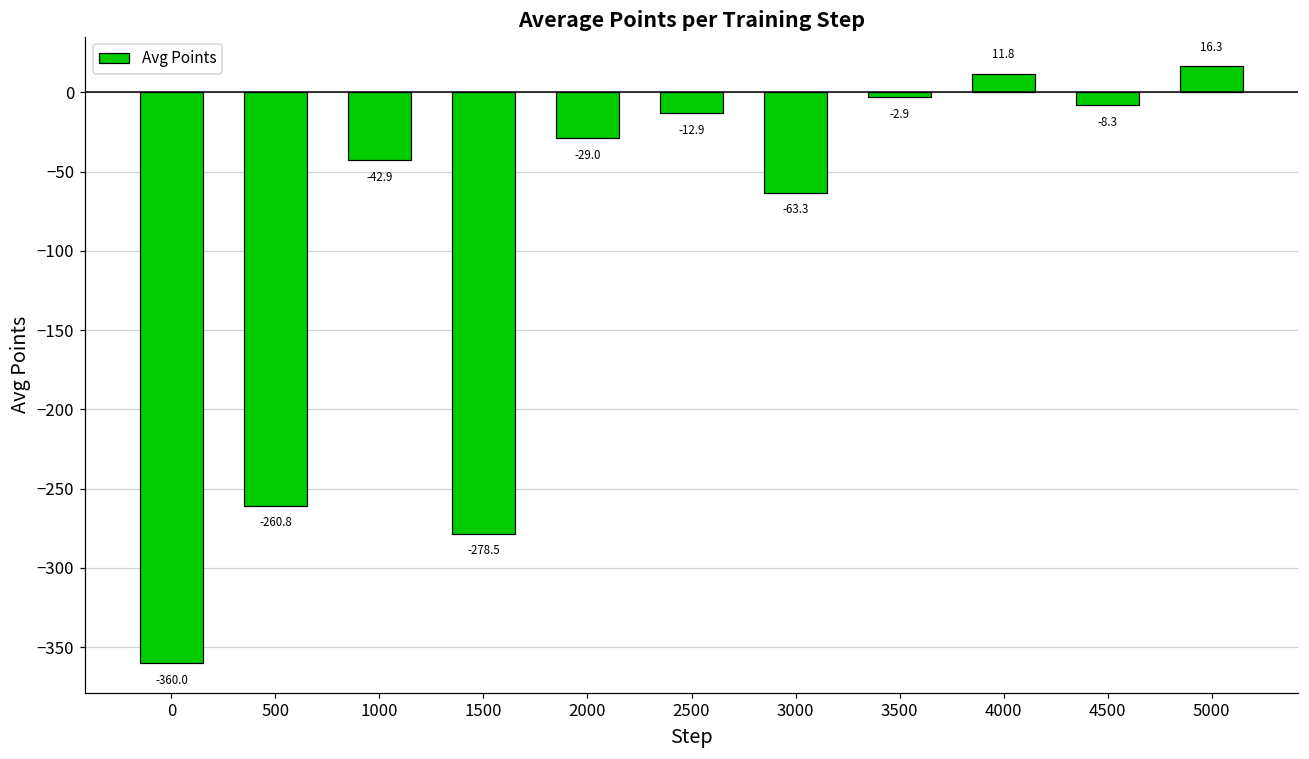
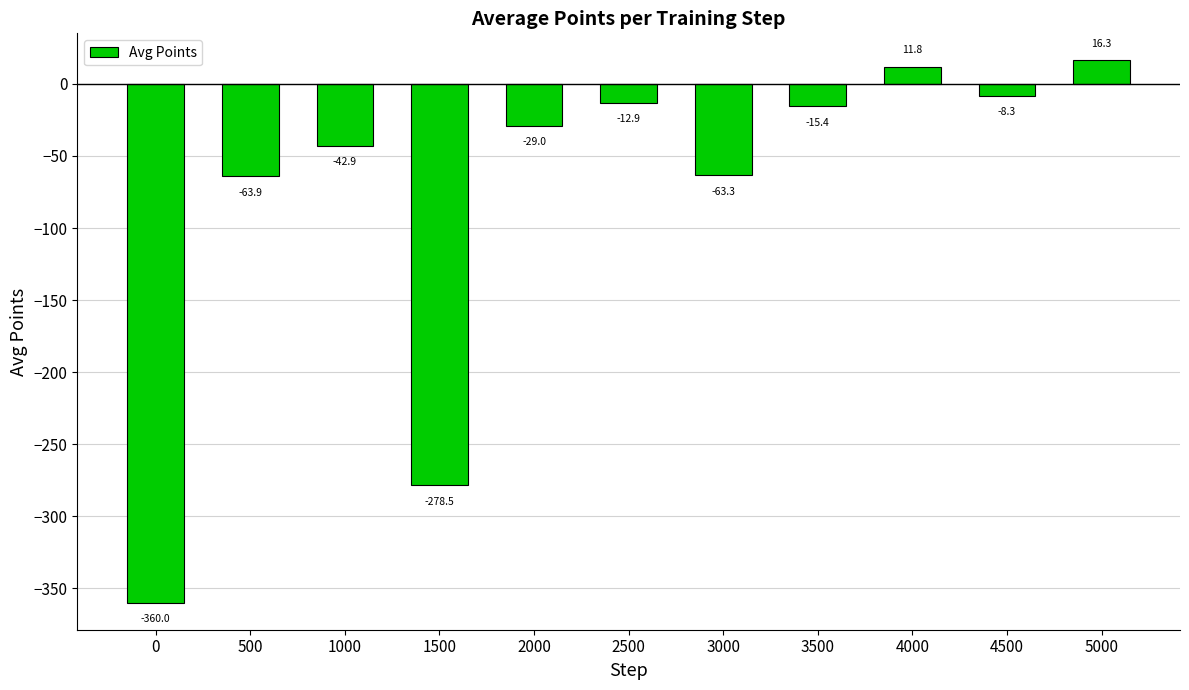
  {
    "0": -360.0,
-   "500": -260.8,
+   "500": -63.9,
    "1000": -42.9,
    "1500": -278.5,
    "2000": -29.0,
    "2500": -12.9,
    "3000": -63.3,
-   "3500": -2.9,
+   "3500": -15.4,
    "4000": 11.8,
    "4500": -8.3,
    "5000": 16.3
  }
